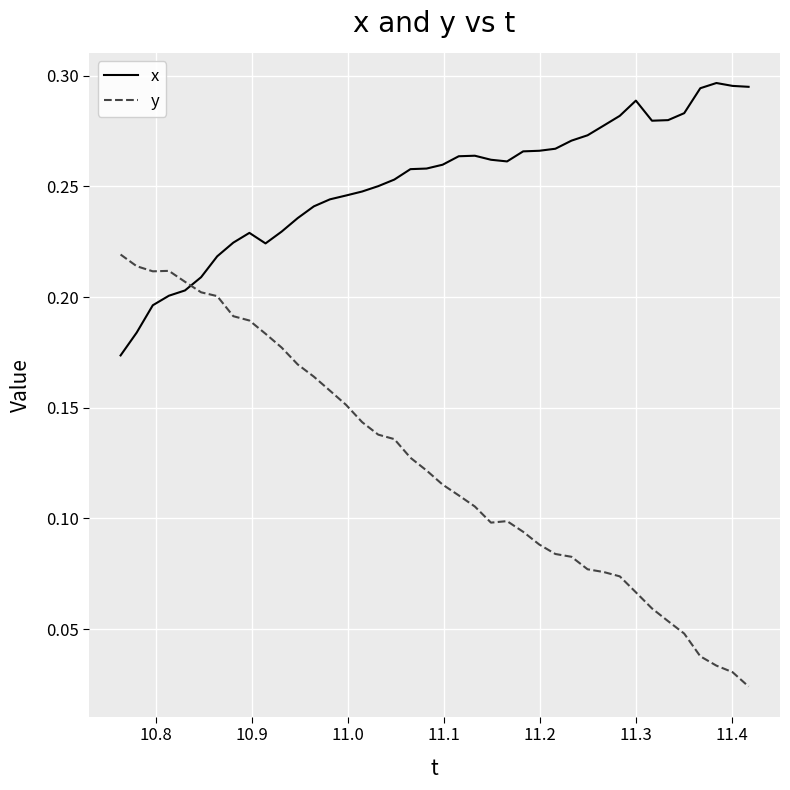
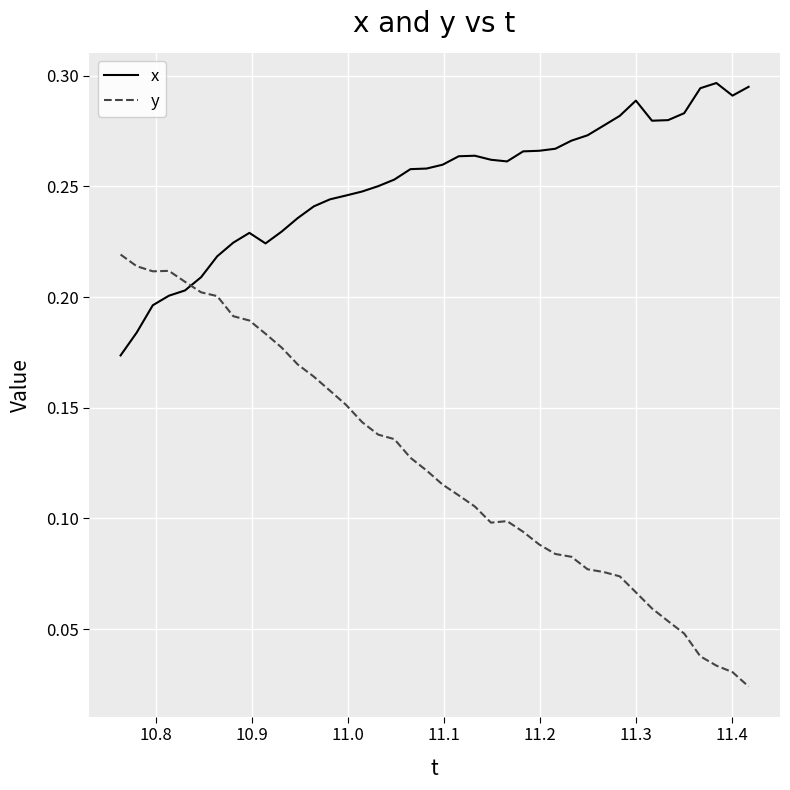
  {
    "x": {
      "11.3": 0.289,
-     "11.4": 0.295
+     "11.4": 0.291
    },
    "y": {
      "11.3": 0.067,
      "11.4": 0.031
    }
  }
